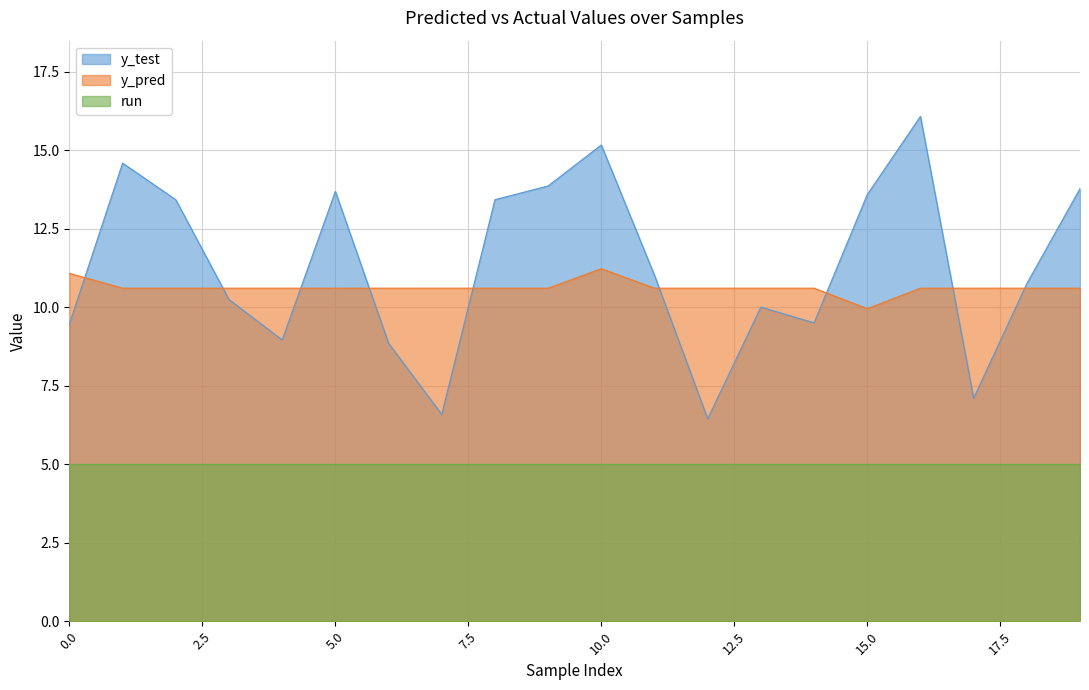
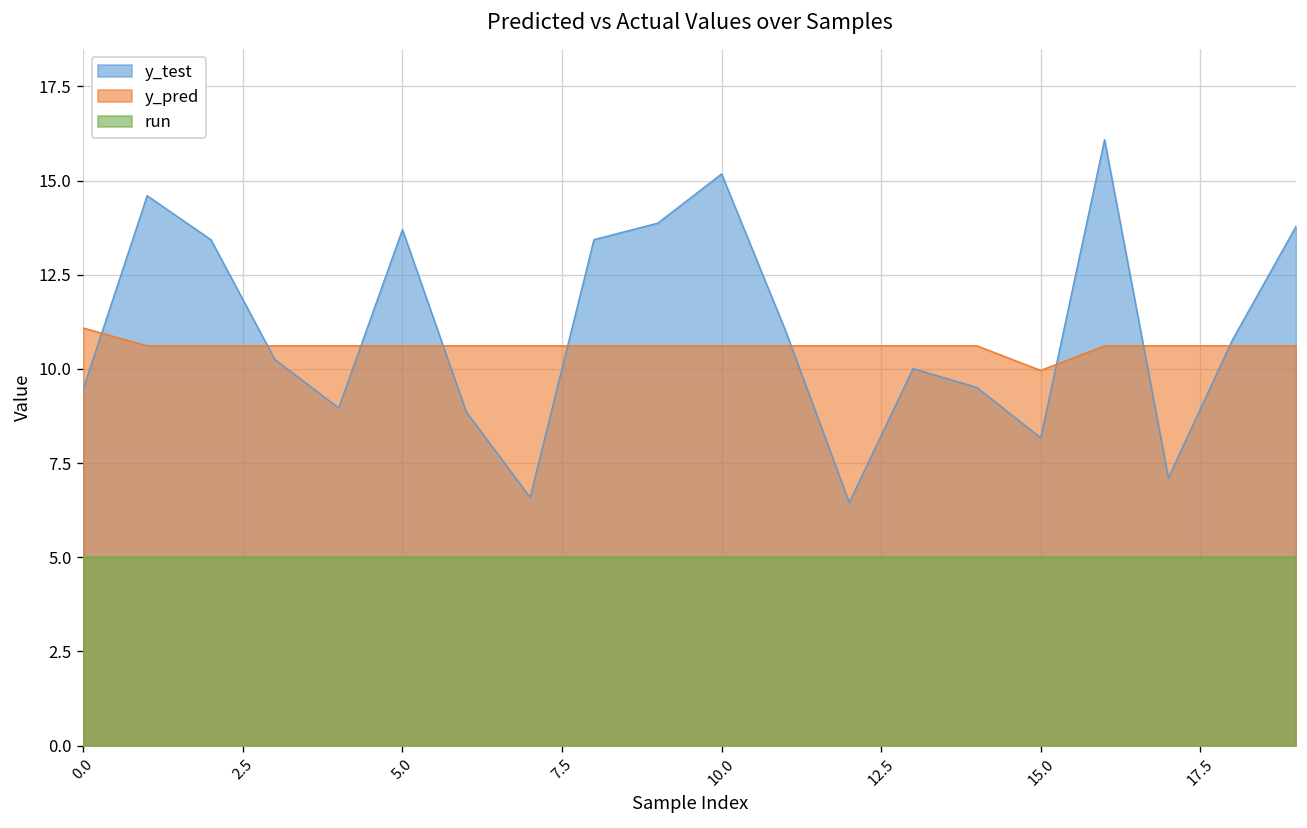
  {
    "y_test": {
      "0.0": 9.5,
      "5.0": 13.7,
      "10.0": 15.2,
-     "15.0": 13.6
+     "15.0": 8.2
    },
    "y_pred": {
      "0.0": 11.1,
      "5.0": 10.6,
-     "10.0": 11.2,
+     "10.0": 10.6,
      "15.0": 10.0
    },
    "run": {
      "0.0": 5.0,
      "5.0": 5.0,
      "10.0": 5.0,
      "15.0": 5.0
    }
  }
